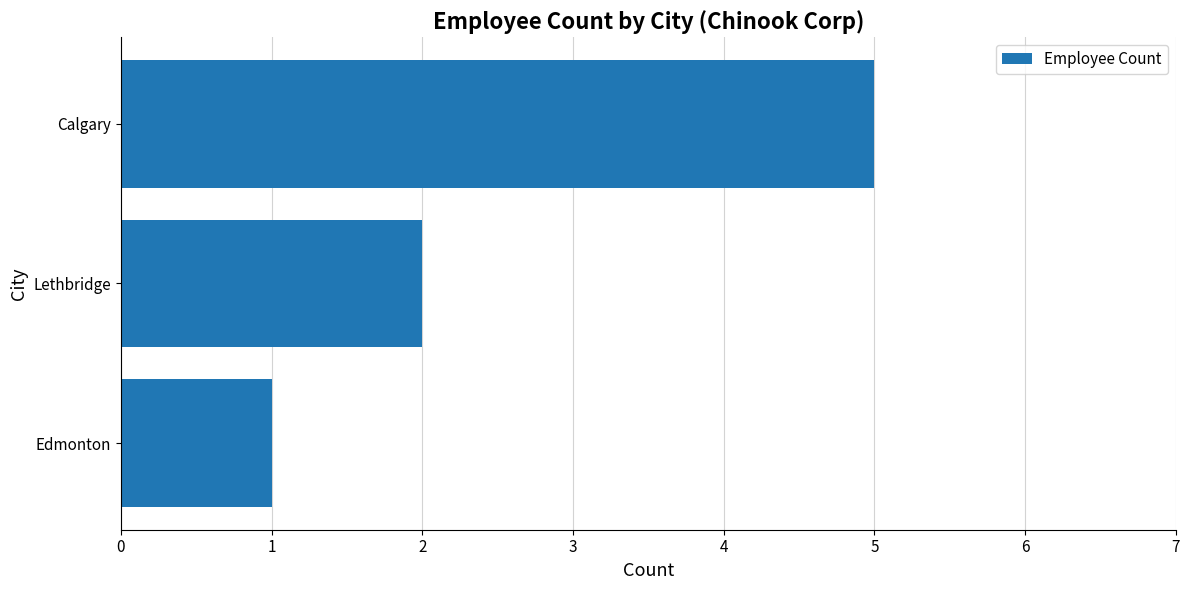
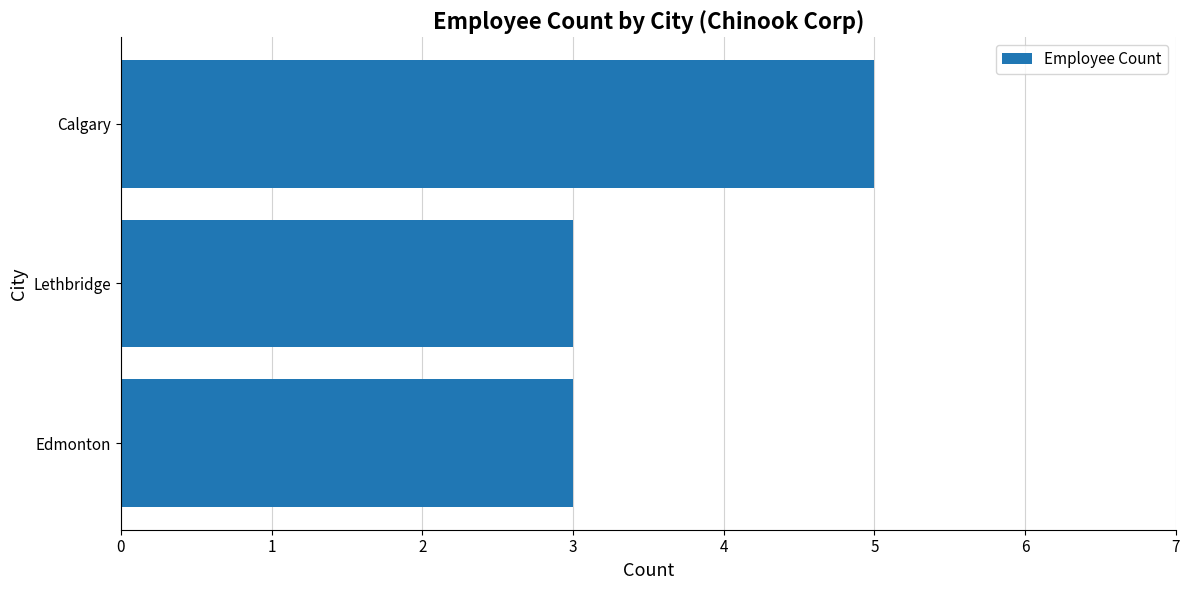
  {
    "Calgary": 5,
-   "Lethbridge": 2,
-   "Edmonton": 1
+   "Lethbridge": 3,
+   "Edmonton": 3
  }
